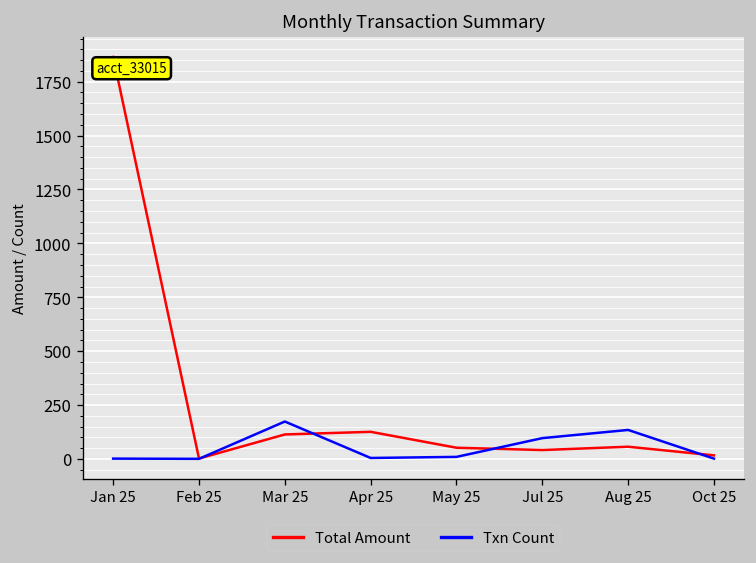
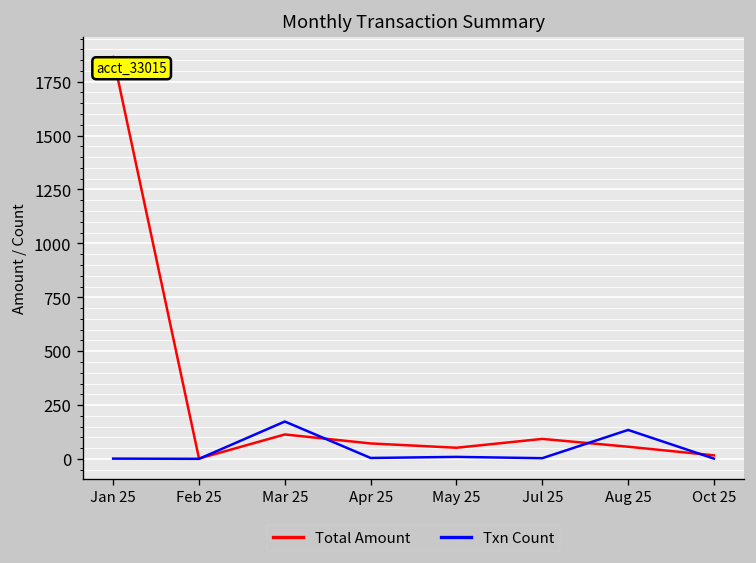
  {
    "Total Amount": {
      "Mar 25": 110,
-     "Apr 25": 130,
+     "Apr 25": 70,
      "May 25": 50,
-     "Jul 25": 40,
+     "Jul 25": 90,
      "Aug 25": 60,
      "Oct 25": 20
    },
    "Txn Count": {
      "Jan 25": 0,
      "Mar 25": 170,
      "Apr 25": 10,
      "May 25": 10,
-     "Jul 25": 100,
+     "Jul 25": 0,
      "Aug 25": 140,
      "Oct 25": 0
    }
  }
